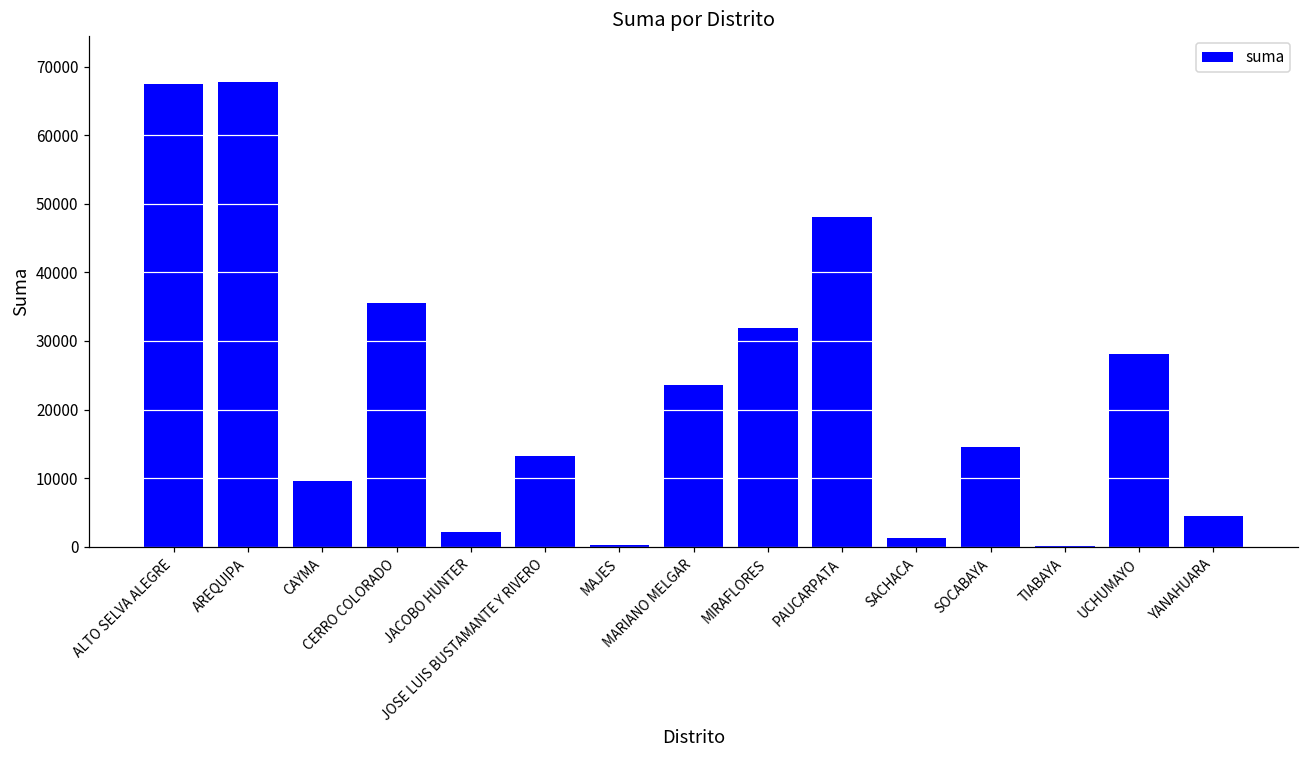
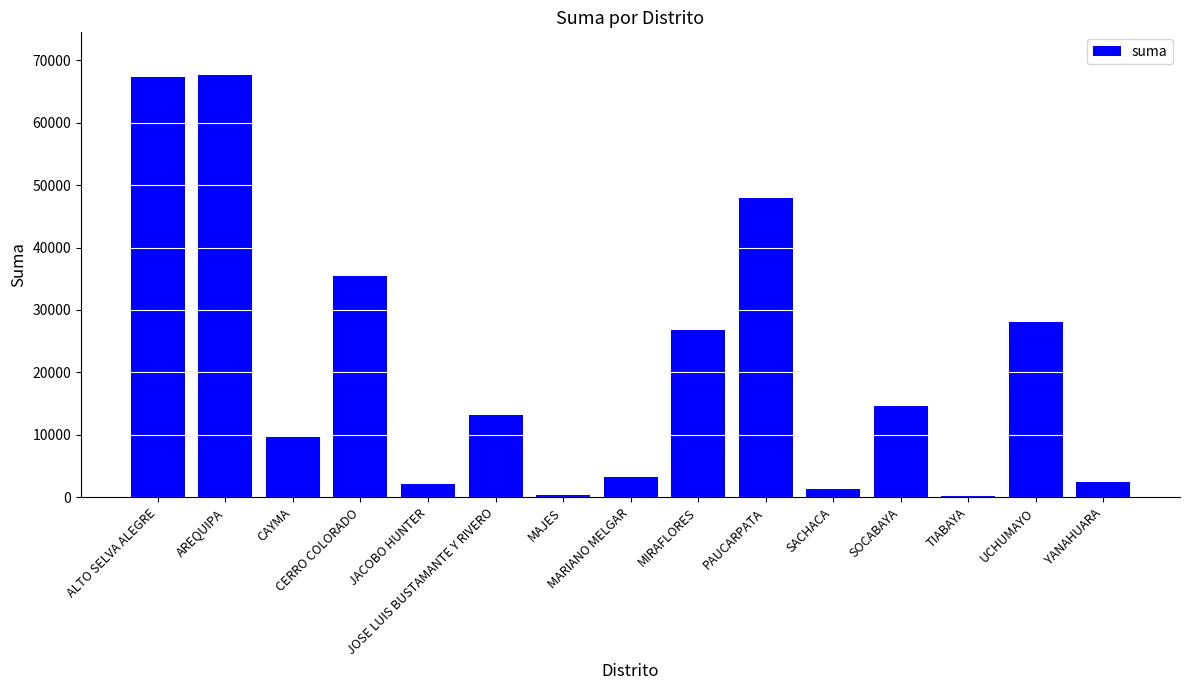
  {
    "ALTO SELVA ALEGRE": 67000,
    "AREQUIPA": 68000,
    "CAYMA": 10000,
    "CERRO COLORADO": 35000,
    "JACOBO HUNTER": 2000,
    "JOSE LUIS BUSTAMANTE Y RIVERO": 13000,
-   "MARIANO MELGAR": 24000,
-   "MIRAFLORES": 32000,
+   "MARIANO MELGAR": 3000,
+   "MIRAFLORES": 27000,
    "PAUCARPATA": 48000,
    "SACHACA": 1000,
    "SOCABAYA": 15000,
    "UCHUMAYO": 28000,
-   "YANAHUARA": 5000
+   "YANAHUARA": 2000
  }
